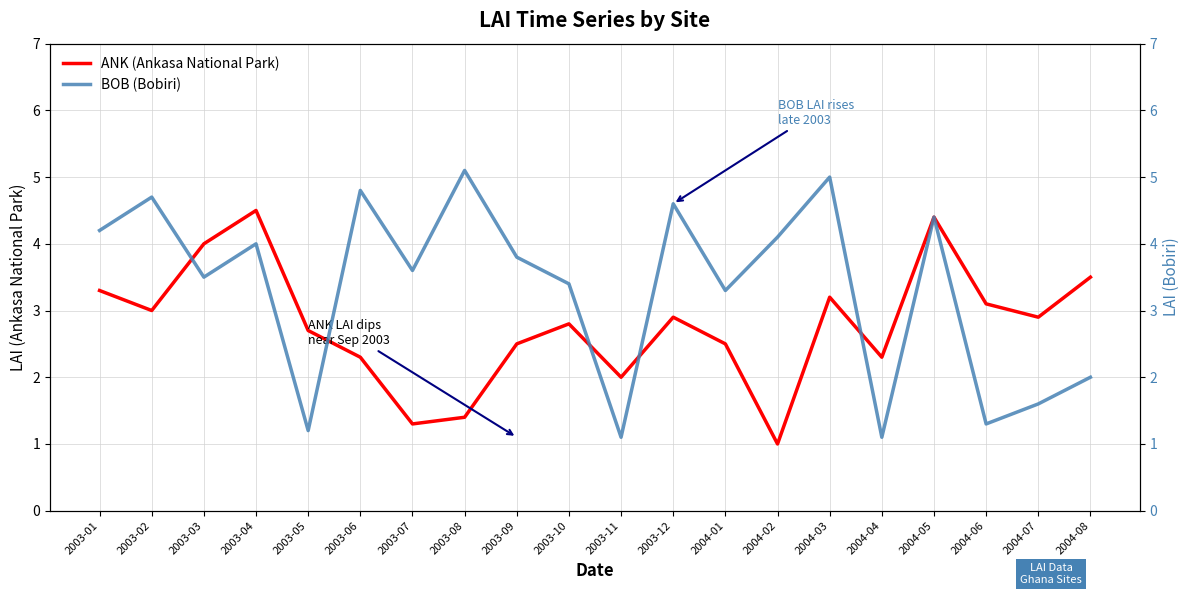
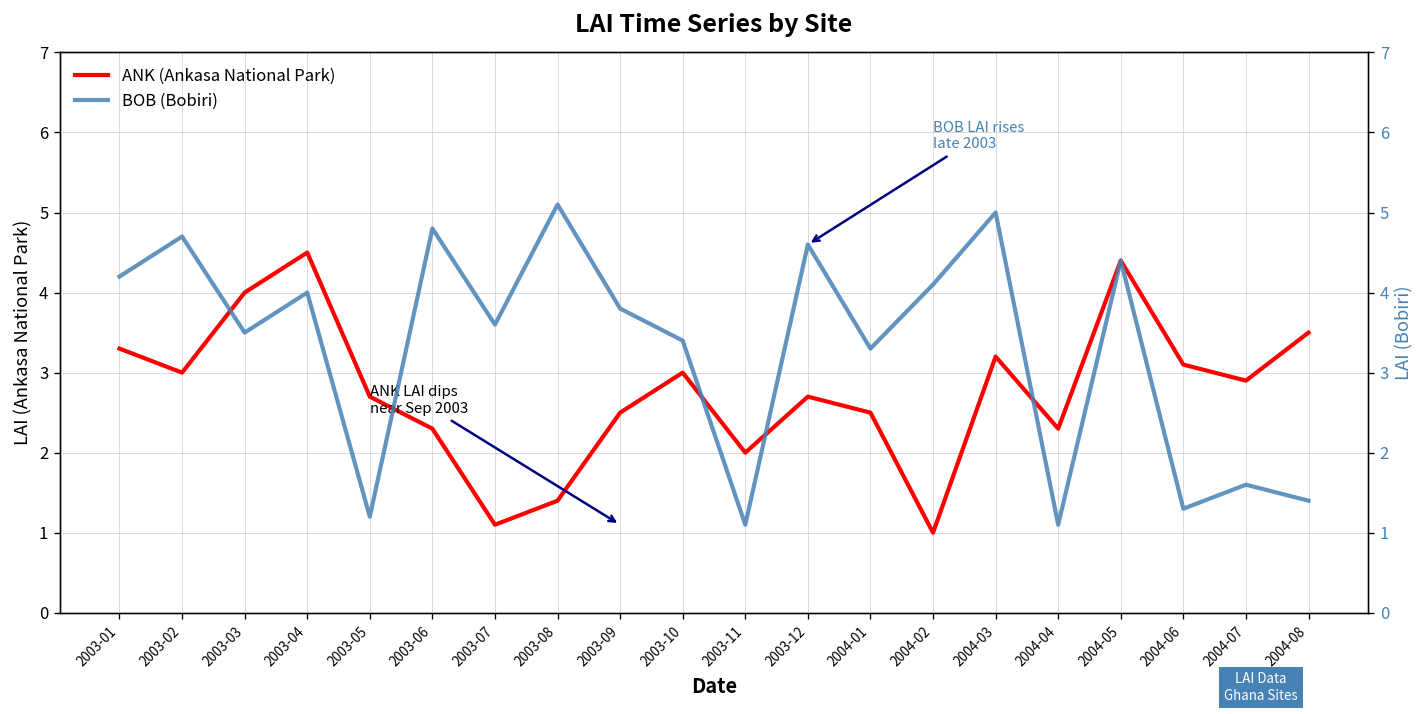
  {
    "ANK (Ankasa National Park)": {
      "2003-01": 3.3,
      "2003-02": 3.0,
      "2003-03": 4.0,
      "2003-04": 4.5,
-     "2003-07": 1.3,
+     "2003-07": 1.1,
      "2003-09": 2.5,
-     "2003-10": 2.8,
+     "2003-10": 3.0,
      "2003-11": 2.0,
-     "2003-12": 2.9,
+     "2003-12": 2.7,
      "2004-01": 2.5,
      "2004-02": 1.0,
      "2004-03": 3.2,
      "2004-04": 2.3,
      "2004-05": 4.4,
      "2004-06": 3.1,
      "2004-07": 2.9,
      "2004-08": 3.5
    },
    "BOB (Bobiri)": {
      "2003-01": 4.2,
      "2003-02": 4.7,
      "2003-03": 3.5,
      "2003-04": 4.0,
      "2003-06": 4.8,
      "2003-07": 3.6,
      "2003-08": 5.1,
      "2003-09": 3.8,
      "2003-10": 3.4,
      "2003-11": 1.1,
      "2003-12": 4.6,
      "2004-01": 3.3,
      "2004-02": 4.1,
      "2004-04": 1.1,
      "2004-05": 4.4,
      "2004-06": 1.3,
      "2004-07": 1.6,
-     "2004-08": 2.0
+     "2004-08": 1.4
    }
  }
